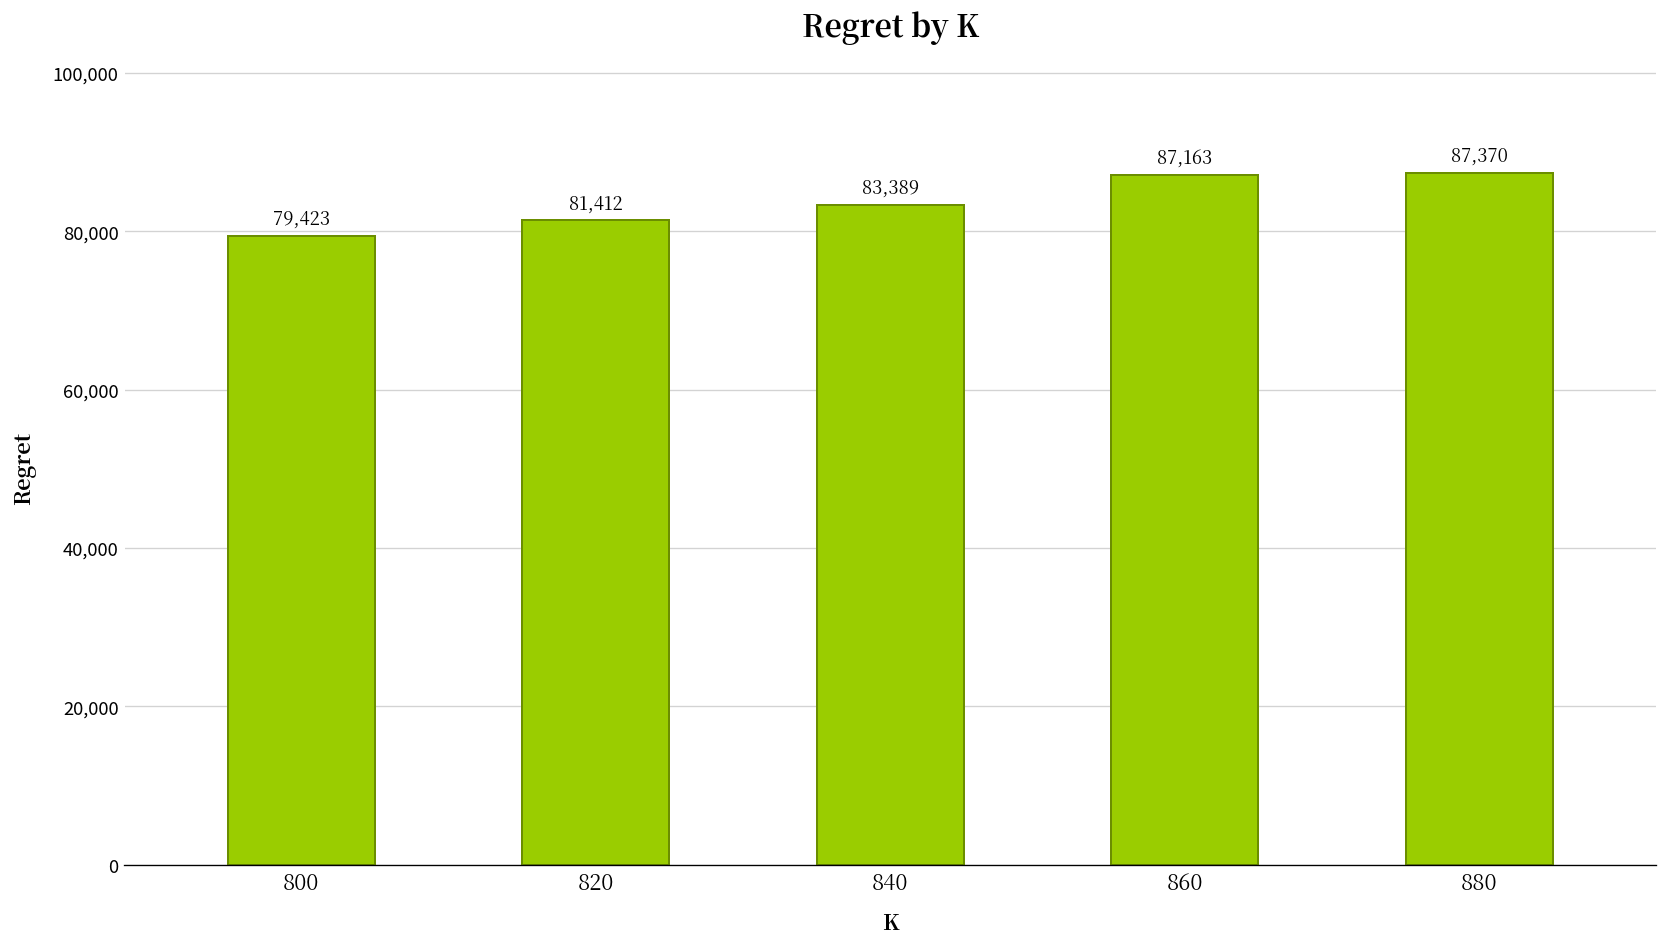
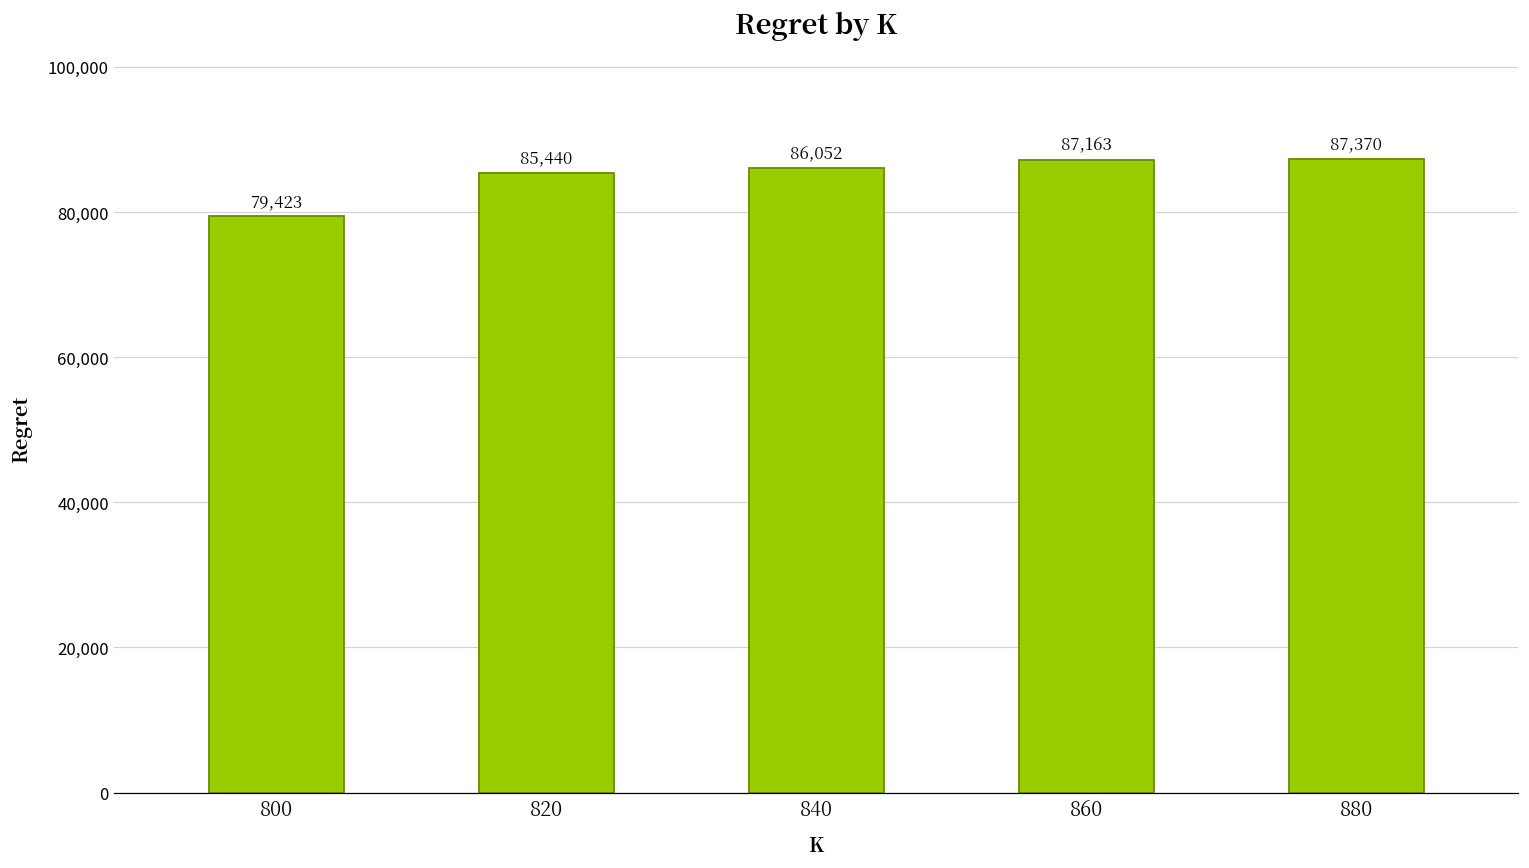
  {
    "800": "79,423",
-   "820": "81,412",
-   "840": "83,389",
+   "820": "85,440",
+   "840": "86,052",
    "860": "87,163",
    "880": "87,370"
  }
